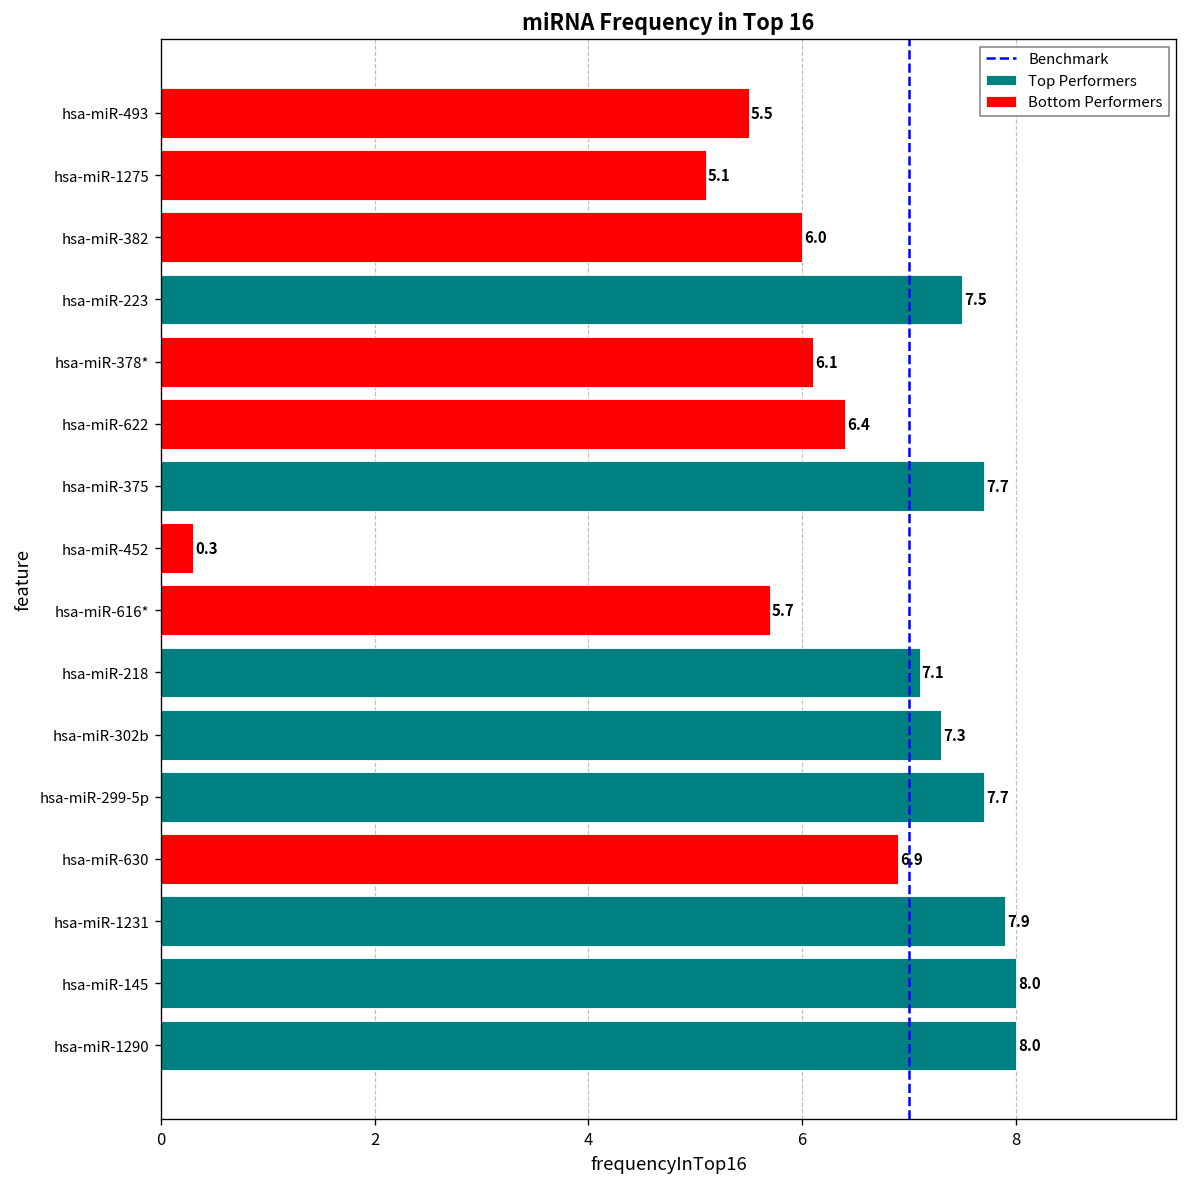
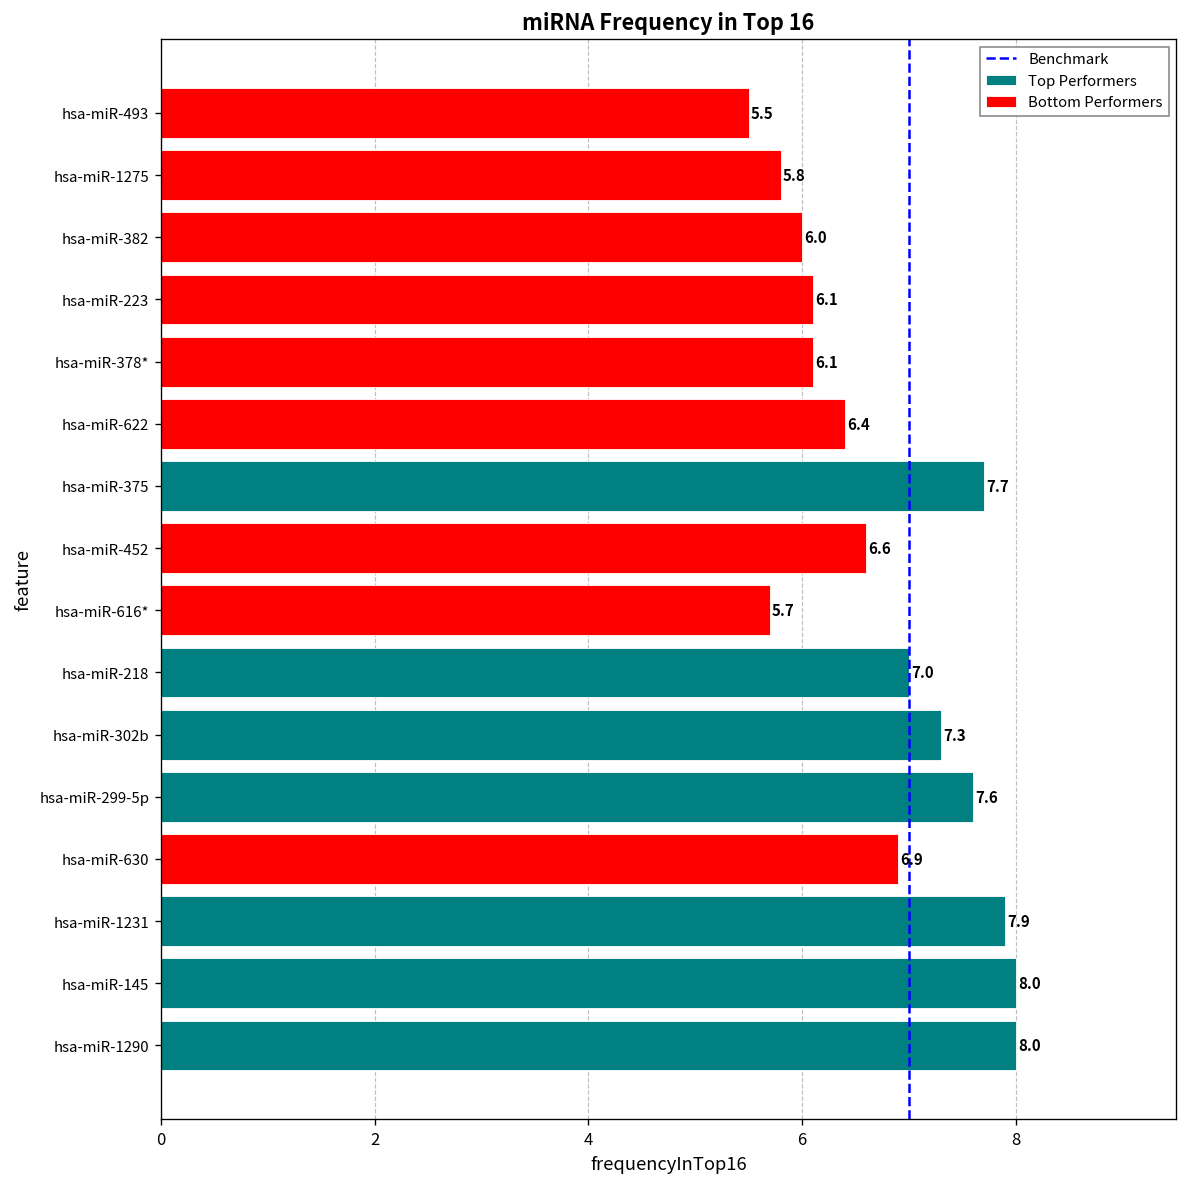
  {
    "hsa-miR-493": 5.5,
-   "hsa-miR-1275": 5.1,
+   "hsa-miR-1275": 5.8,
    "hsa-miR-382": 6.0,
-   "hsa-miR-223": 7.5,
+   "hsa-miR-223": 6.1,
    "hsa-miR-378*": 6.1,
    "hsa-miR-622": 6.4,
    "hsa-miR-375": 7.7,
-   "hsa-miR-452": 0.3,
+   "hsa-miR-452": 6.6,
    "hsa-miR-616*": 5.7,
-   "hsa-miR-218": 7.1,
+   "hsa-miR-218": 7.0,
    "hsa-miR-302b": 7.3,
-   "hsa-miR-299-5p": 7.7,
+   "hsa-miR-299-5p": 7.6,
    "hsa-miR-630": 6.9,
    "hsa-miR-1231": 7.9,
    "hsa-miR-145": 8.0,
    "hsa-miR-1290": 8.0
  }
